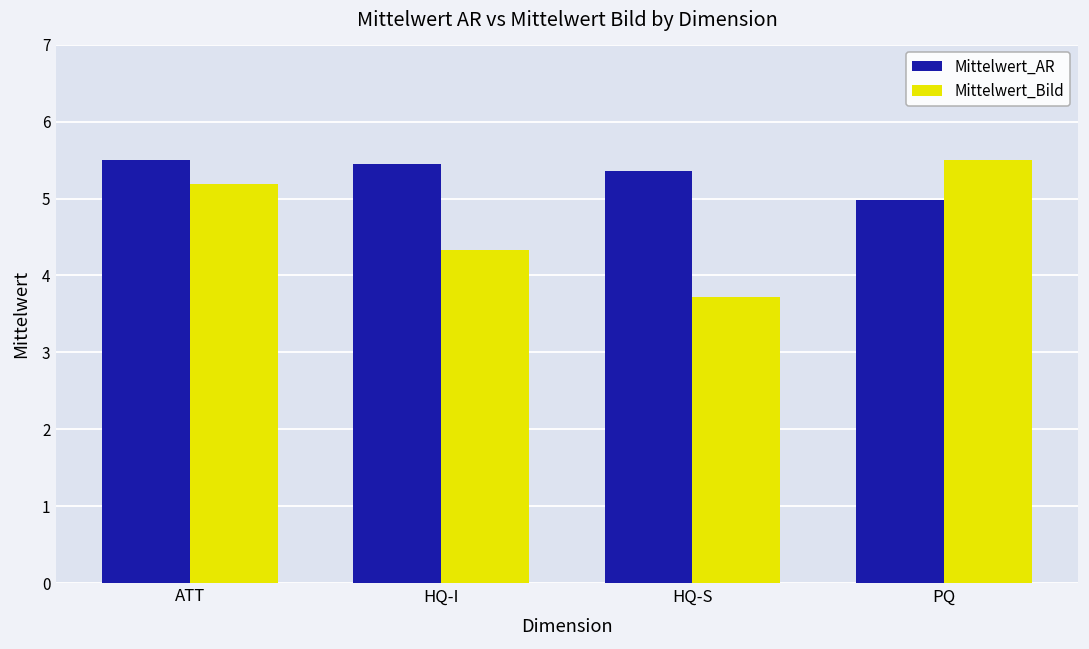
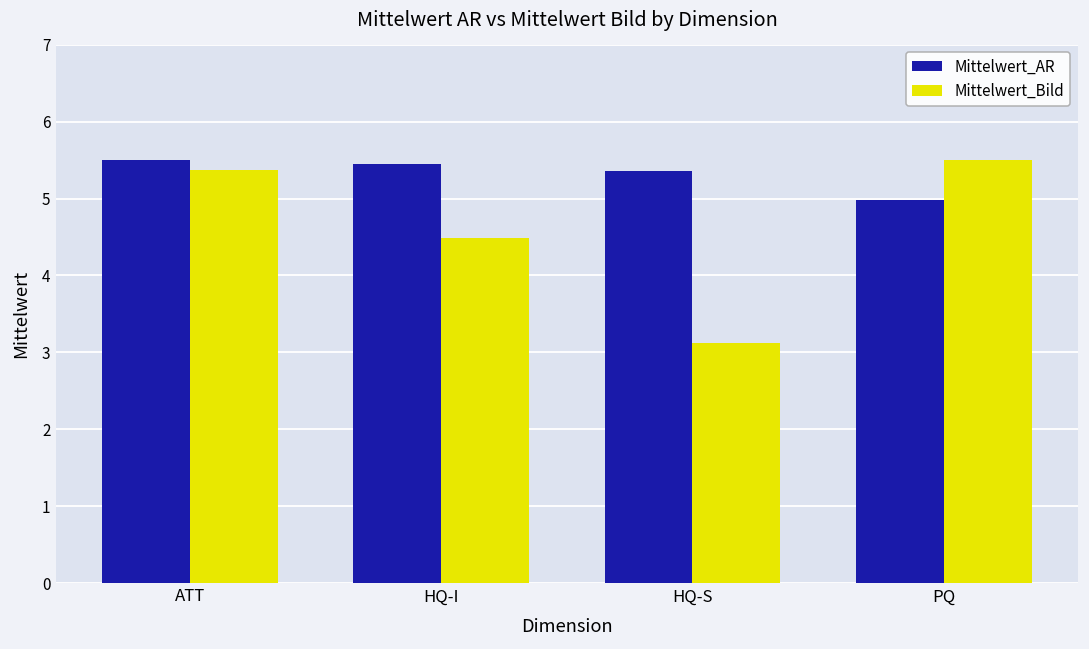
  {
    "Mittelwert_AR": {
      "ATT": 5.5,
      "HQ-I": 5.5,
      "HQ-S": 5.4,
      "PQ": 5.0
    },
    "Mittelwert_Bild": {
-     "ATT": 5.2,
-     "HQ-I": 4.3,
-     "HQ-S": 3.7,
+     "ATT": 5.4,
+     "HQ-I": 4.5,
+     "HQ-S": 3.1,
      "PQ": 5.5
    }
  }
